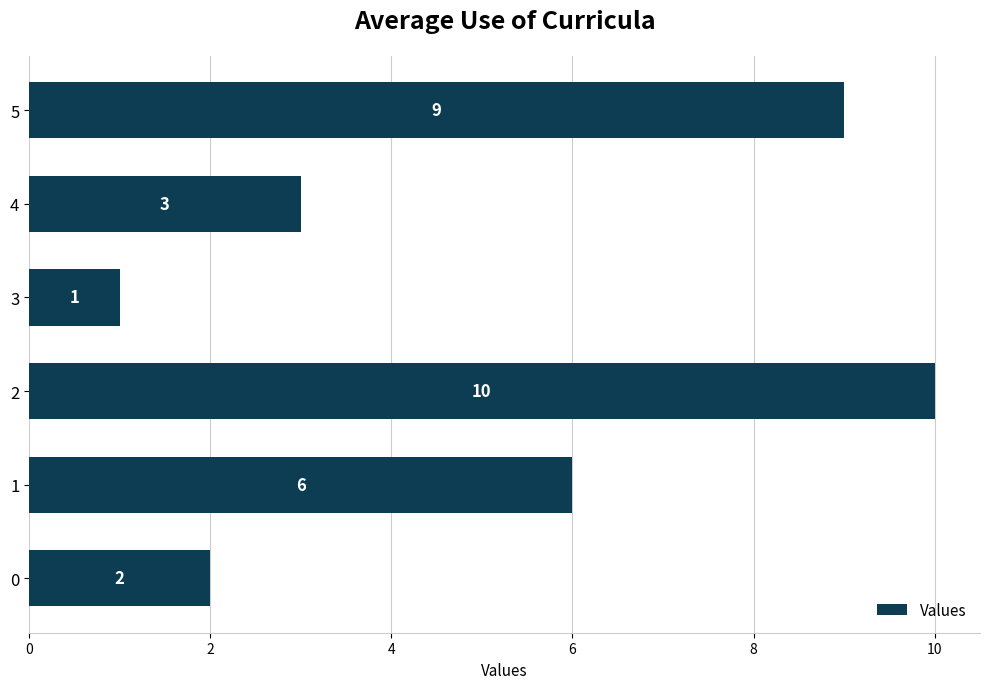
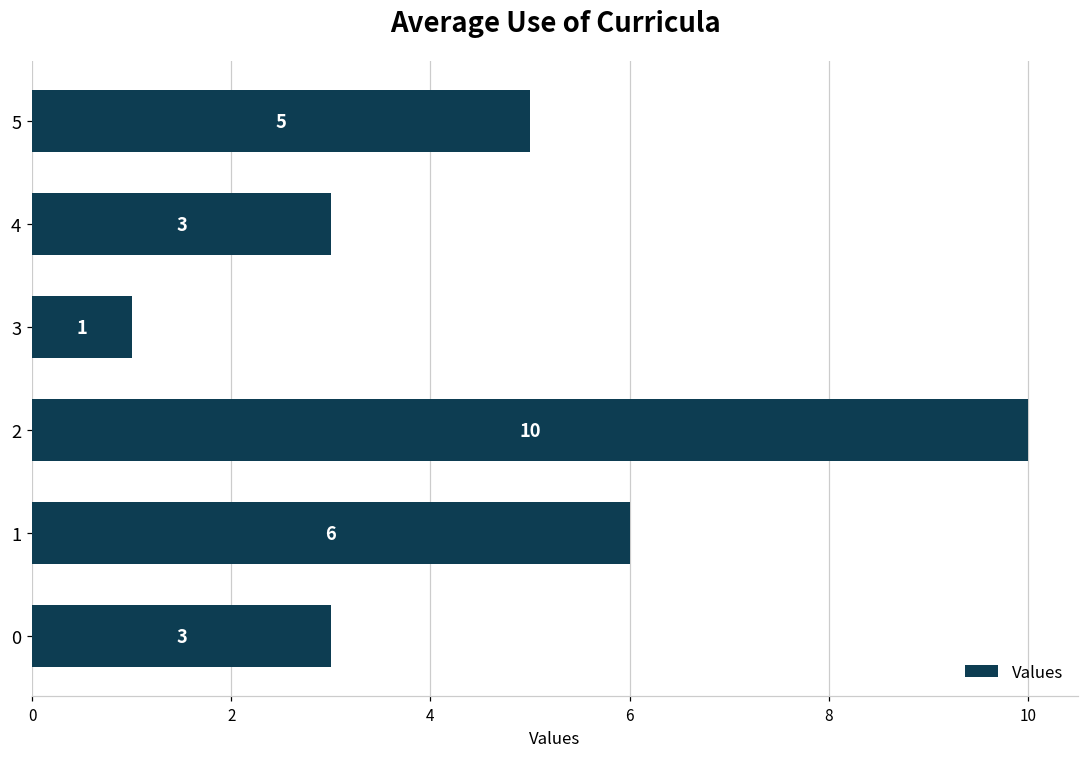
  {
-   "5": 9,
+   "5": 5,
    "4": 3,
    "3": 1,
    "2": 10,
    "1": 6,
-   "0": 2
+   "0": 3
  }
